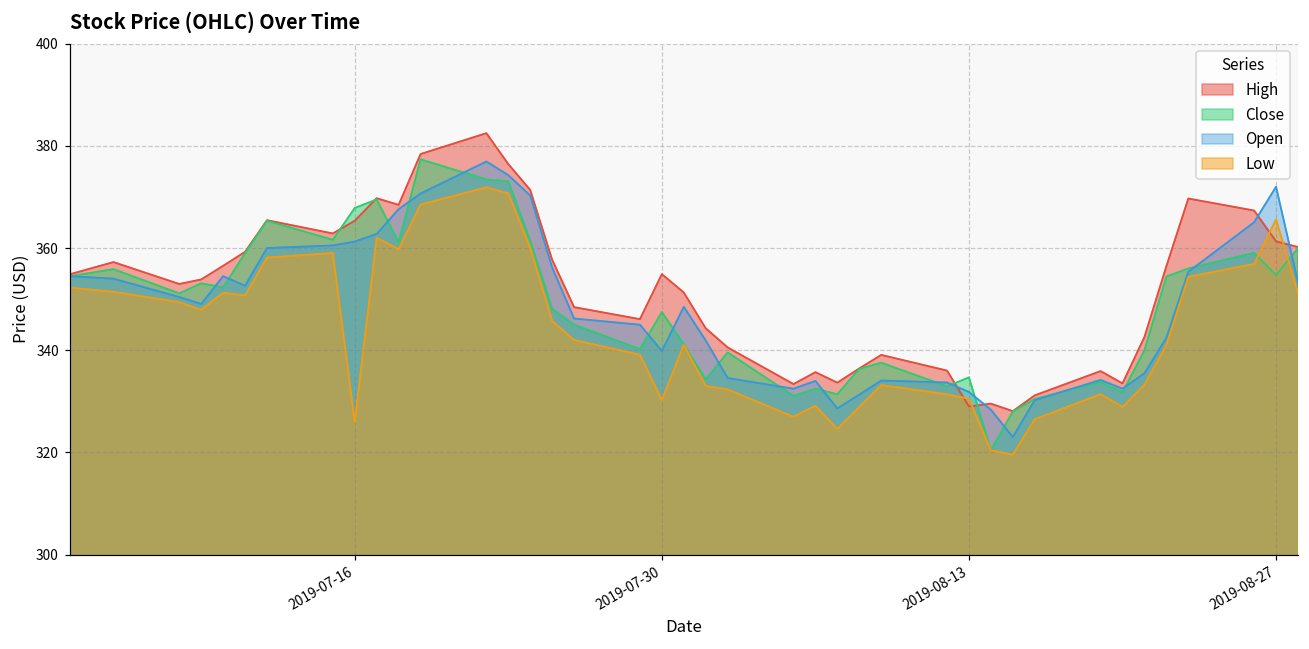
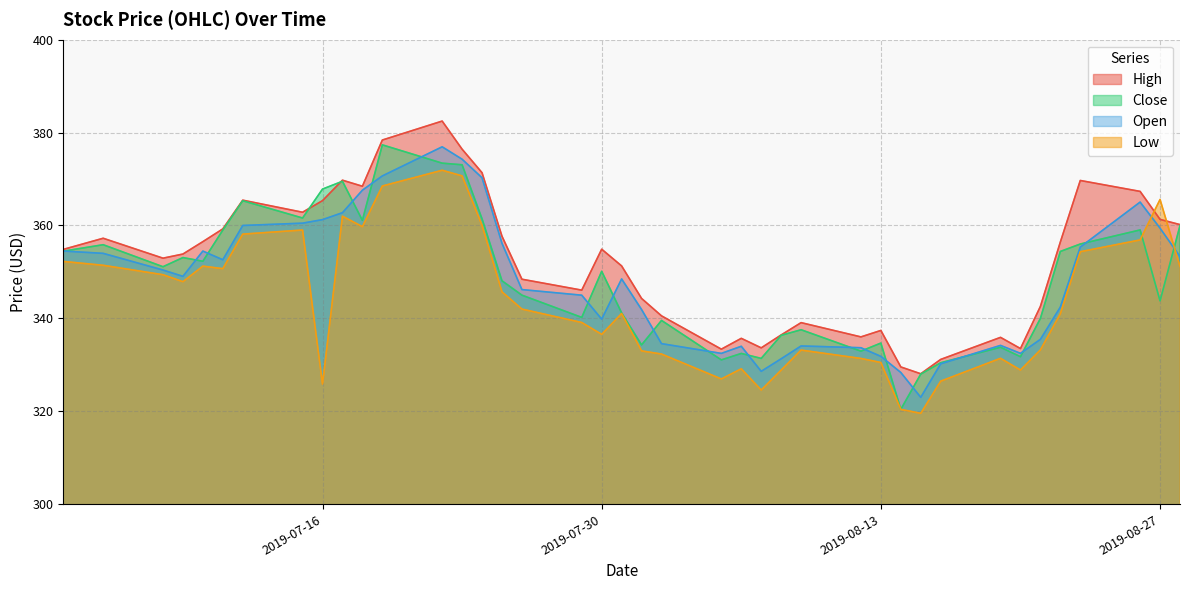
  {
    "High": {
      "2019-07-16": 365,
      "2019-07-30": 355,
-     "2019-08-13": 329,
+     "2019-08-13": 337,
      "2019-08-27": 361
    },
    "Close": {
      "2019-07-16": 368,
-     "2019-07-30": 347,
+     "2019-07-30": 350,
      "2019-08-13": 335,
-     "2019-08-27": 355
+     "2019-08-27": 344
    },
    "Open": {
      "2019-07-16": 361,
      "2019-07-30": 340,
      "2019-08-13": 332,
-     "2019-08-27": 372
+     "2019-08-27": 359
    },
    "Low": {
      "2019-07-16": 326,
-     "2019-07-30": 330,
+     "2019-07-30": 337,
      "2019-08-13": 331,
      "2019-08-27": 366
    }
  }
